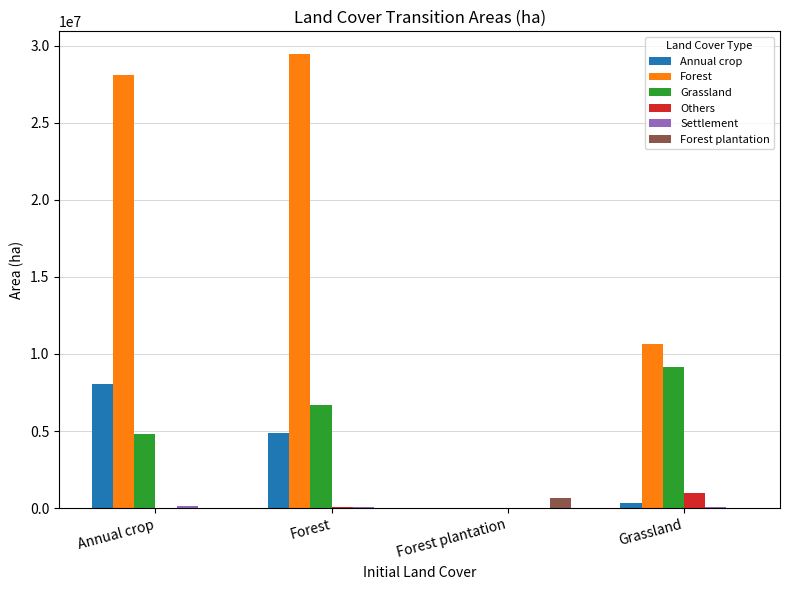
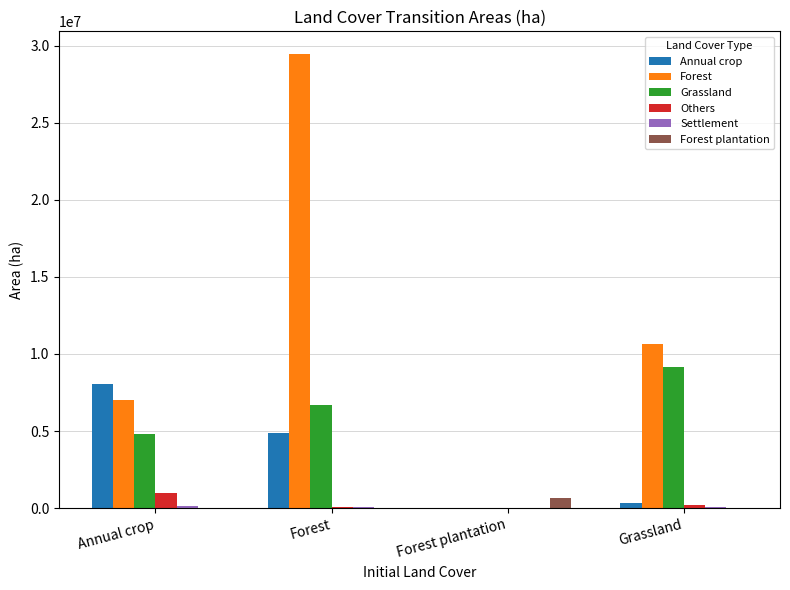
  {
    "Annual crop": {
      "Annual crop": 8100000,
      "Forest": 4900000,
      "Forest plantation": 0,
      "Grassland": 300000
    },
    "Forest": {
-     "Annual crop": 28100000,
+     "Annual crop": 7000000,
      "Forest": 29400000,
      "Forest plantation": 0,
      "Grassland": 10600000
    },
    "Grassland": {
      "Annual crop": 4800000,
      "Forest": 6700000,
      "Forest plantation": 0,
      "Grassland": 9200000
    },
    "Others": {
-     "Annual crop": 0,
+     "Annual crop": 1000000,
      "Forest plantation": 0,
-     "Grassland": 1000000
+     "Grassland": 200000
    },
    "Settlement": {
      "Forest plantation": 0
    },
    "Forest plantation": {
      "Annual crop": 0,
      "Forest": 0,
      "Forest plantation": 700000,
      "Grassland": 0
    }
  }
